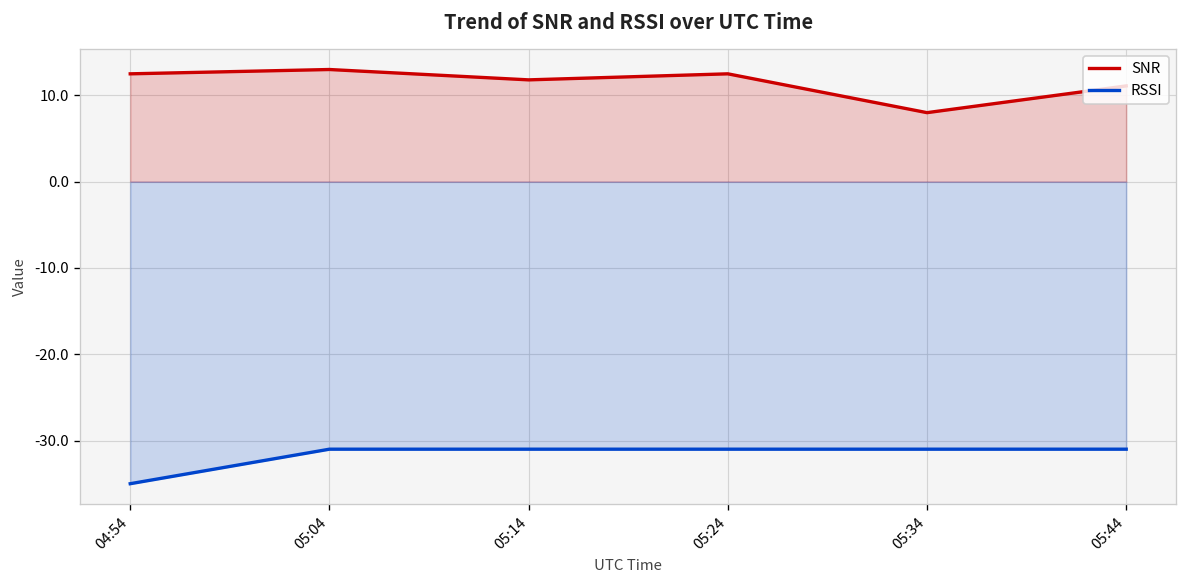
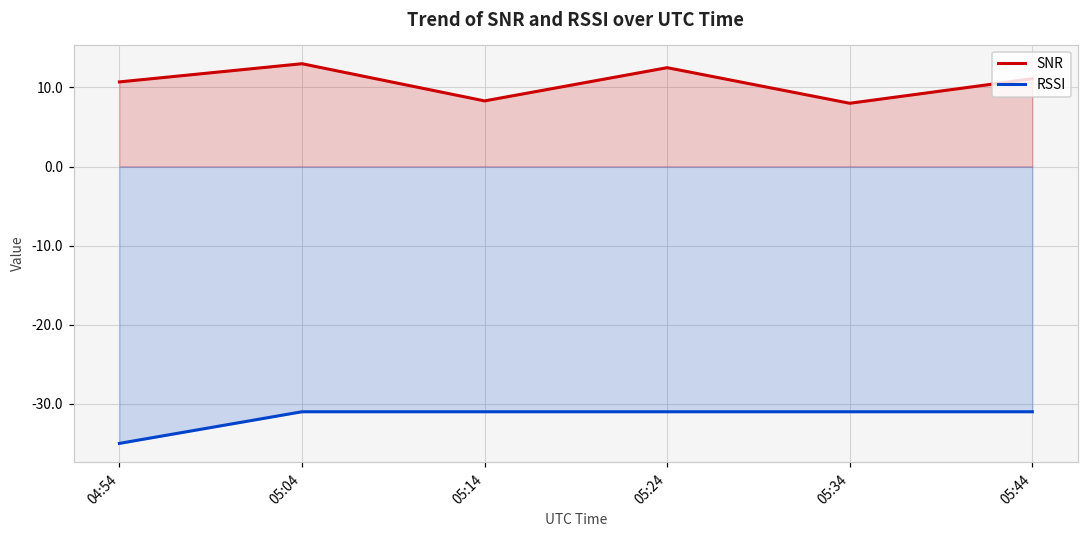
  {
    "SNR": {
-     "04:54": 13,
+     "04:54": 11,
      "05:04": 13,
-     "05:14": 12,
+     "05:14": 8,
      "05:24": 13,
      "05:34": 8
    }
  }
